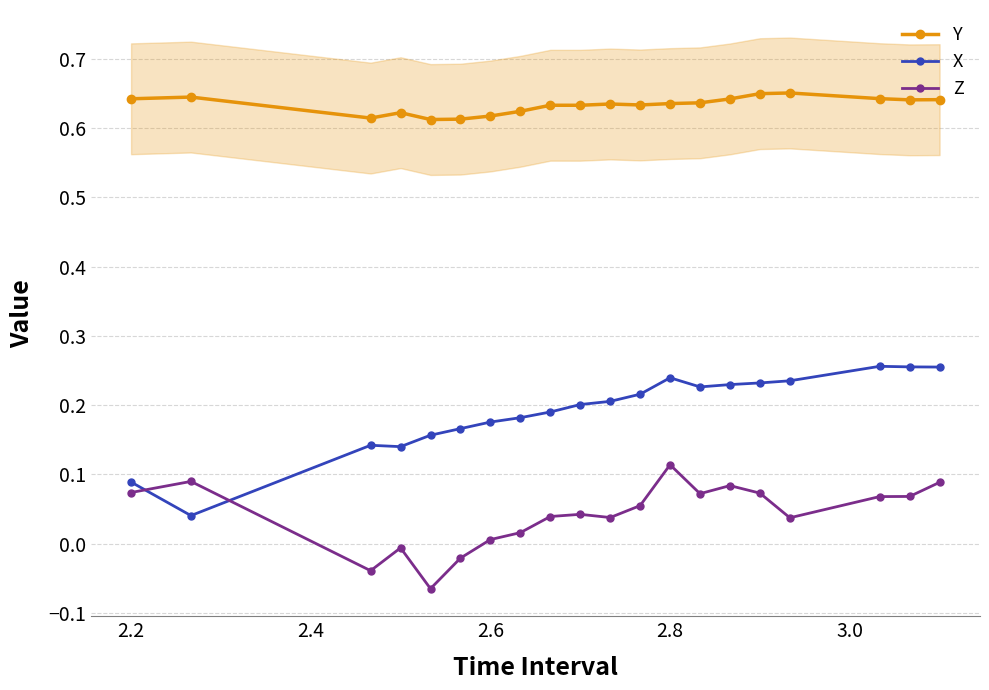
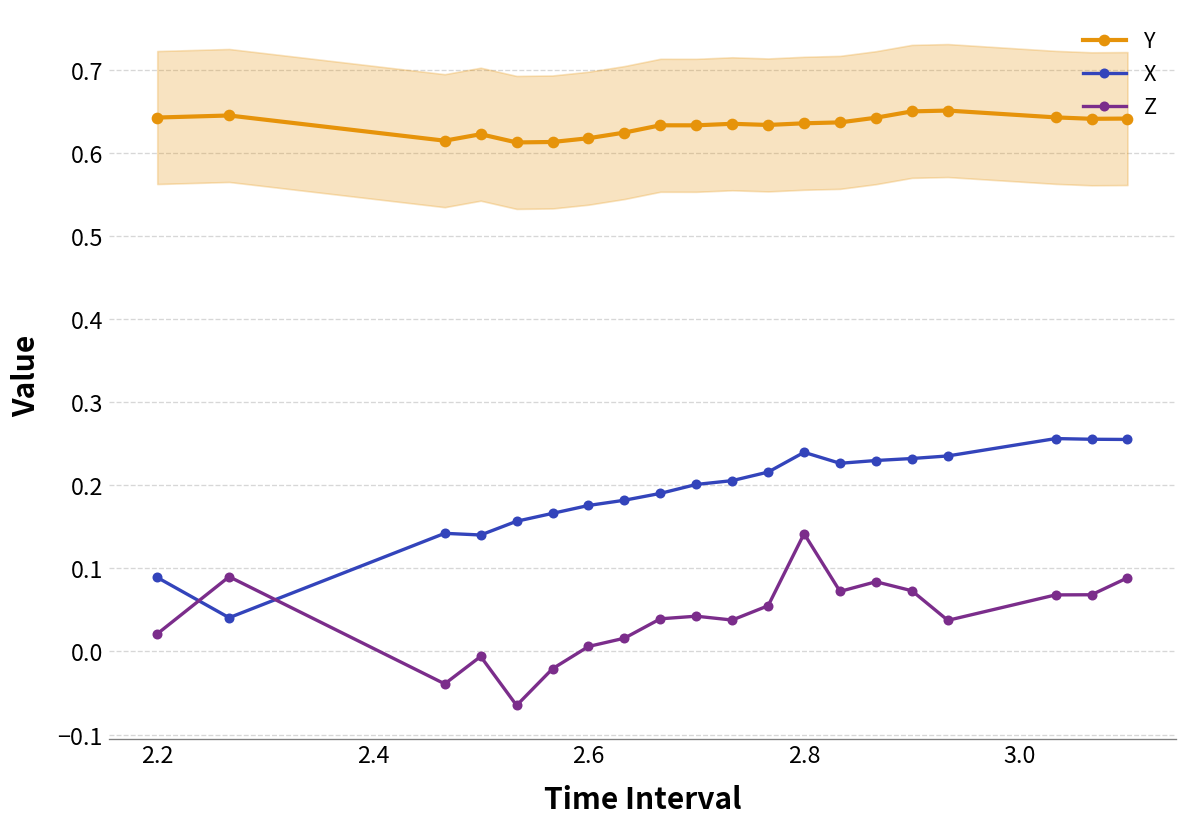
  {
    "X": {
      "2.2": 0.09,
      "2.6": 0.18,
      "2.8": 0.24
    },
    "Z": {
-     "2.2": 0.07,
+     "2.2": 0.02,
      "2.6": 0.01,
-     "2.8": 0.11
+     "2.8": 0.14
    }
  }
